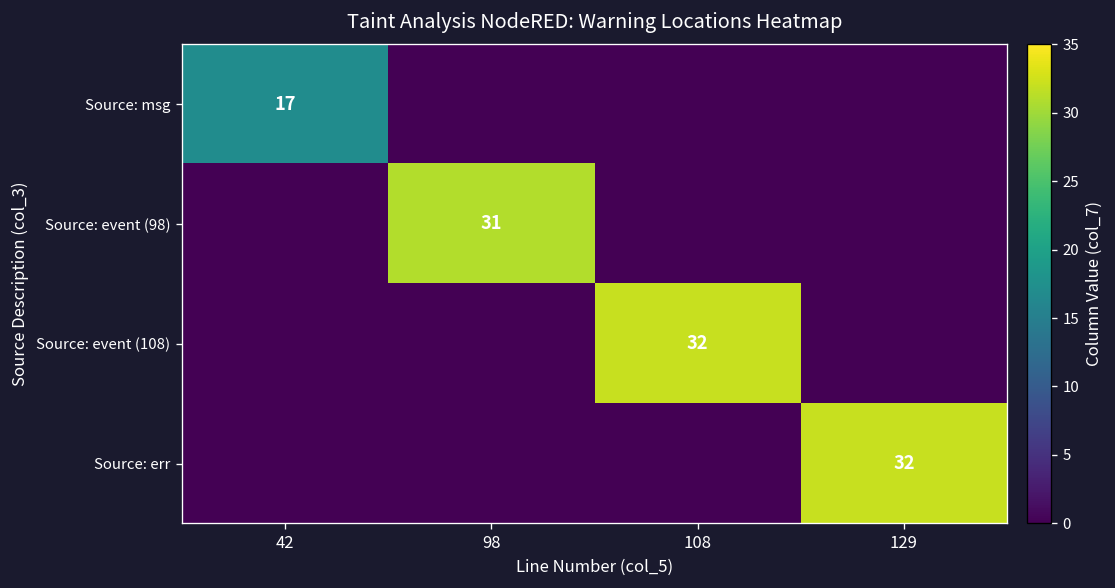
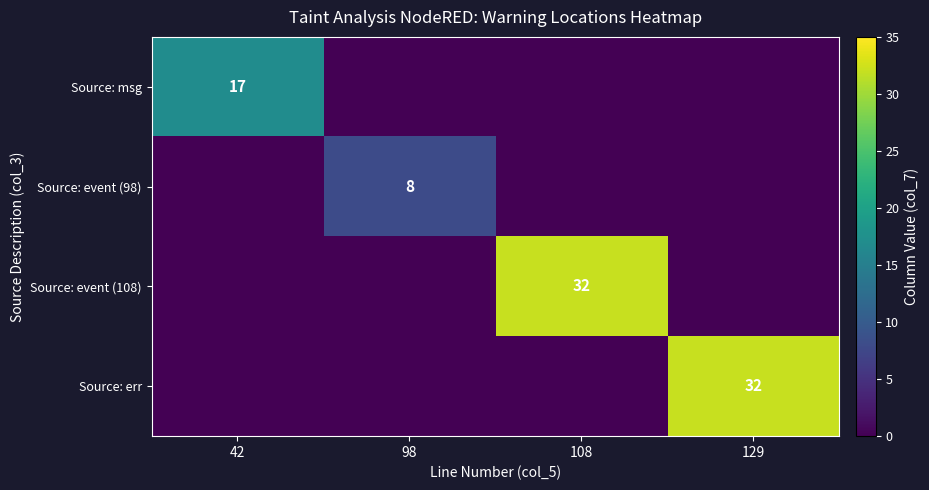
  {
    "Source: msg": {
      "42": 17
    },
    "Source: event (98)": {
-     "98": 31
+     "98": 8
    },
    "Source: event (108)": {
      "108": 32
    },
    "Source: err": {
      "129": 32
    }
  }
